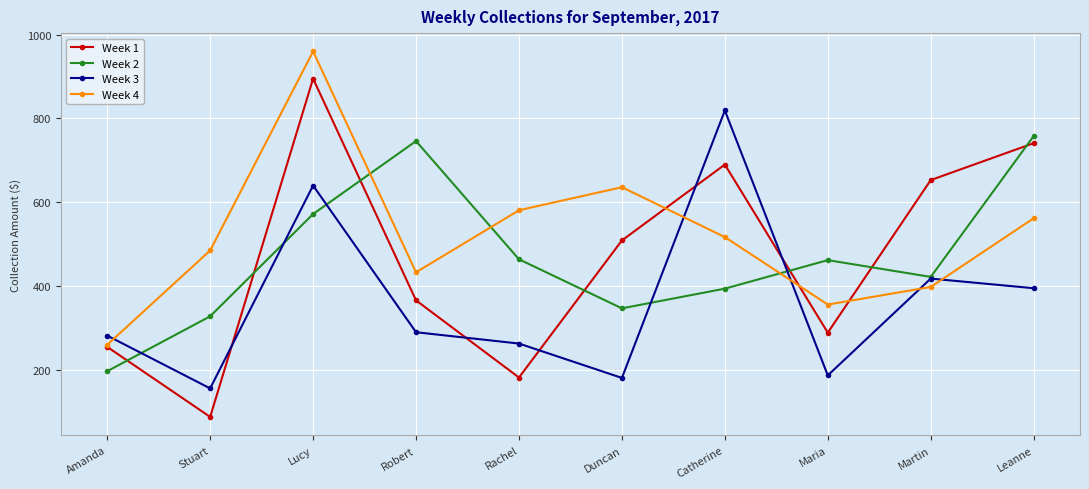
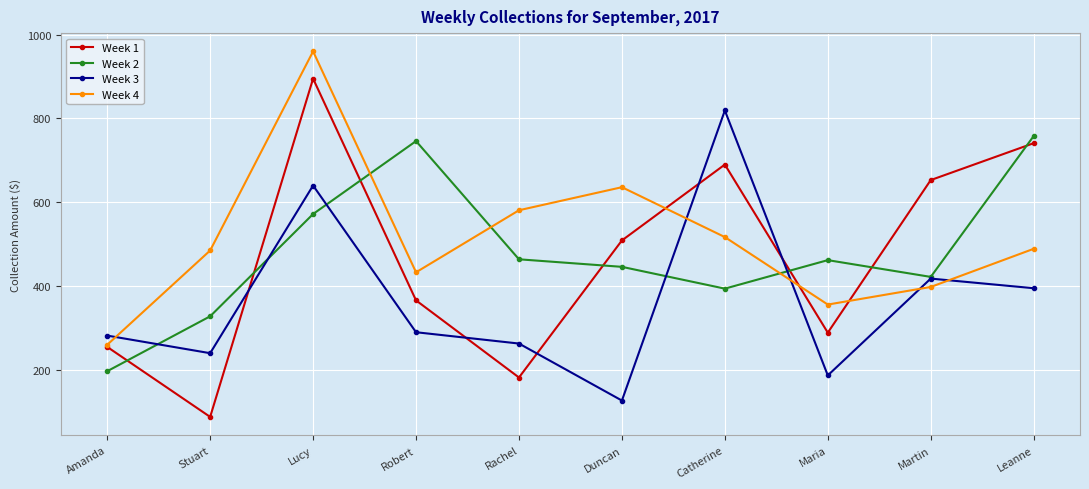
  {
    "Week 1": {
      "Stuart": 90,
      "Lucy": 900,
      "Robert": 370,
      "Rachel": 180,
      "Duncan": 510,
      "Catherine": 690,
      "Maria": 290,
      "Martin": 650,
      "Leanne": 740
    },
    "Week 2": {
      "Amanda": 200,
      "Stuart": 330,
      "Lucy": 570,
      "Robert": 750,
      "Rachel": 460,
-     "Duncan": 350,
+     "Duncan": 450,
      "Catherine": 390,
      "Maria": 460,
      "Leanne": 760
    },
    "Week 3": {
      "Amanda": 280,
-     "Stuart": 160,
+     "Stuart": 240,
      "Lucy": 640,
      "Robert": 290,
      "Rachel": 260,
-     "Duncan": 180,
+     "Duncan": 130,
      "Catherine": 820,
      "Maria": 190,
      "Leanne": 400
    },
    "Week 4": {
      "Stuart": 490,
      "Lucy": 960,
      "Robert": 430,
      "Rachel": 580,
      "Duncan": 640,
      "Catherine": 520,
      "Maria": 360,
      "Martin": 400,
-     "Leanne": 560
+     "Leanne": 490
    }
  }
